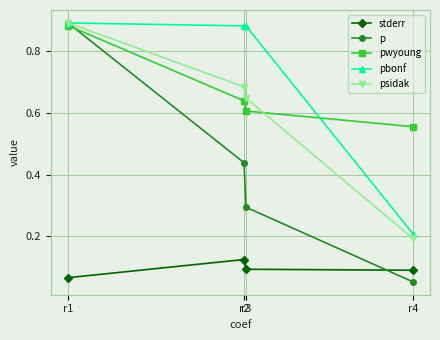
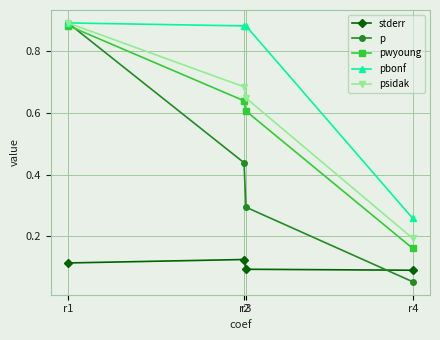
  {
    "stderr": {
-     "r1": 0.07,
+     "r1": 0.11,
      "r4": 0.09
    },
    "p": {
      "r4": 0.05
    },
    "pwyoung": {
      "r1": 0.88,
-     "r4": 0.56
+     "r4": 0.16
    },
    "pbonf": {
-     "r4": 0.21
+     "r4": 0.26
    },
    "psidak": {
      "r4": 0.19
    }
  }
